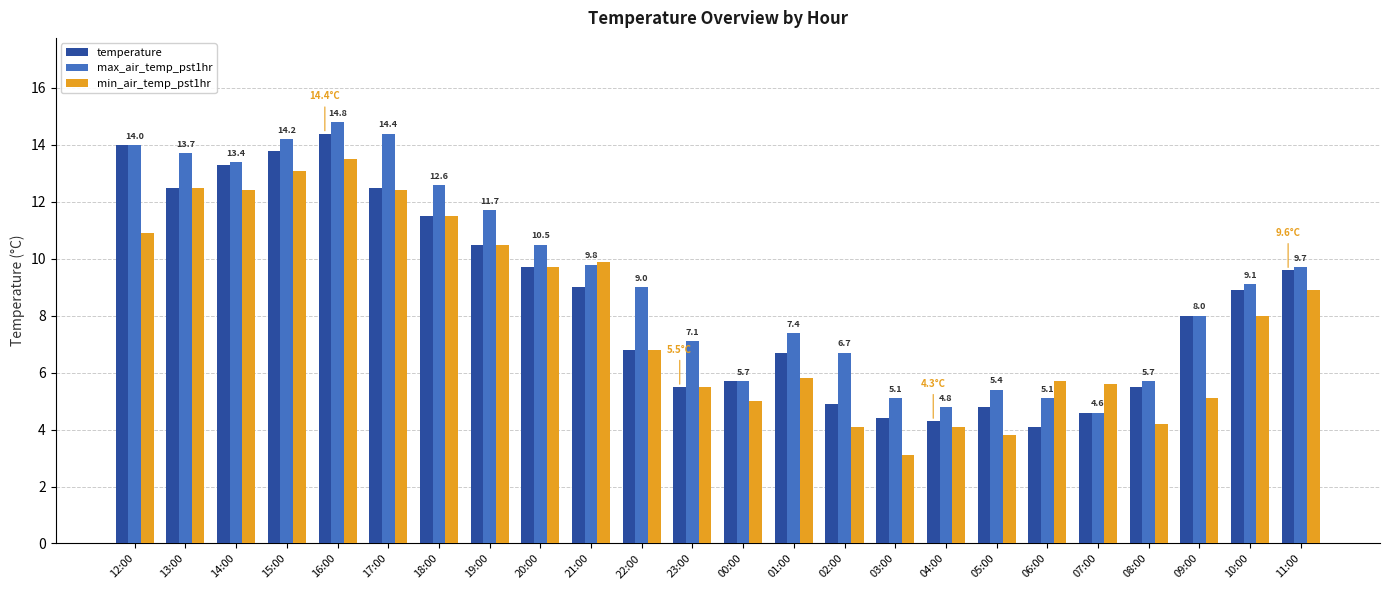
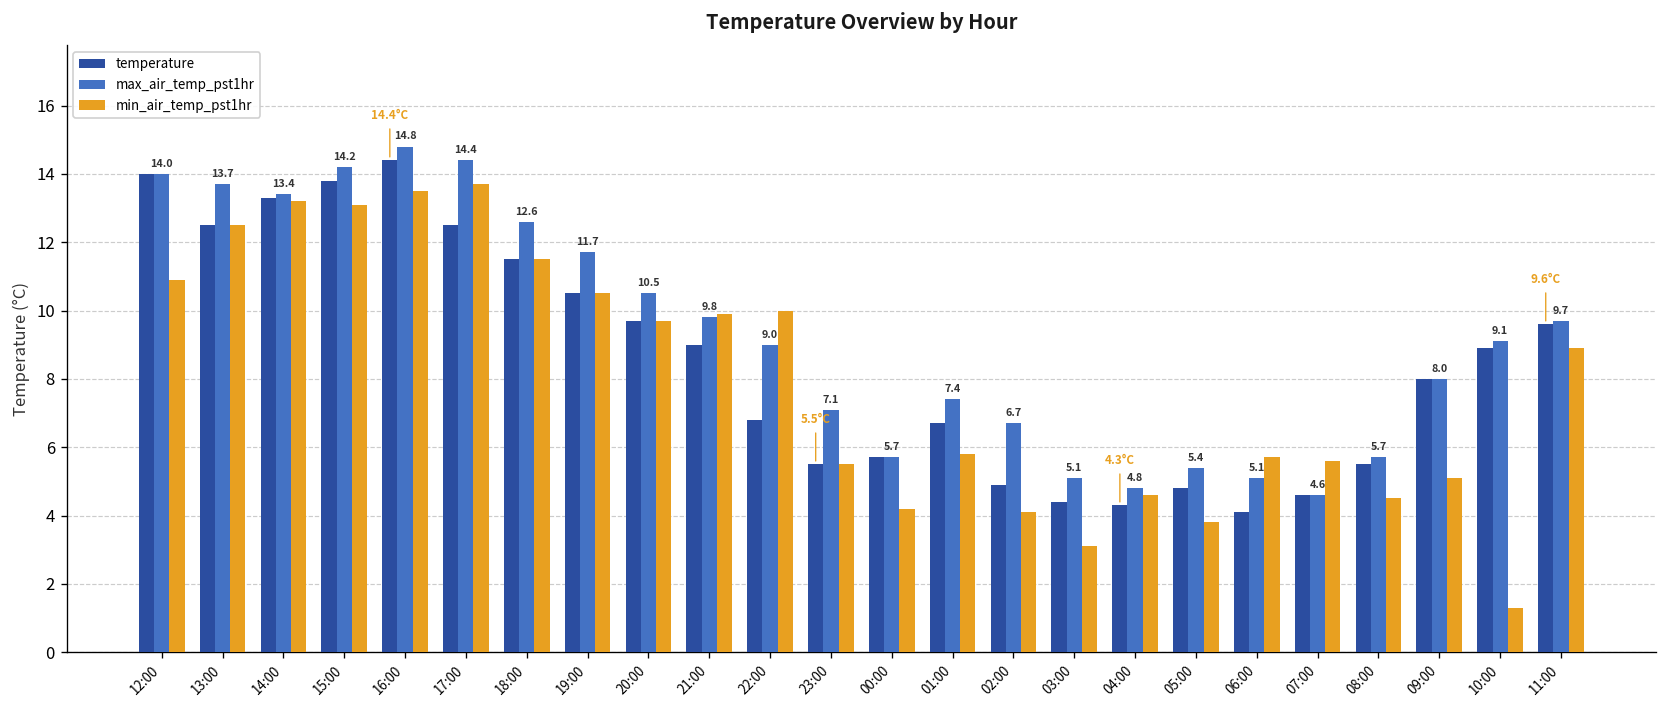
  {
    "min_air_temp_pst1hr": {
      "12:00": 10.9,
      "13:00": 12.5,
-     "14:00": 12.4,
+     "14:00": 13.2,
      "15:00": 13.1,
      "16:00": 13.5,
-     "17:00": 12.4,
+     "17:00": 13.7,
      "18:00": 11.5,
      "20:00": 9.7,
      "21:00": 9.9,
-     "22:00": 6.8,
-     "00:00": 5.0,
+     "22:00": 10.0,
+     "00:00": 4.2,
      "01:00": 5.8,
      "02:00": 4.1,
      "03:00": 3.1,
-     "04:00": 4.1,
+     "04:00": 4.6,
      "05:00": 3.8,
      "06:00": 5.7,
      "07:00": 5.6,
-     "08:00": 4.2,
+     "08:00": 4.5,
      "09:00": 5.1,
-     "10:00": 8.0,
+     "10:00": 1.3,
      "11:00": 8.9
    }
  }
